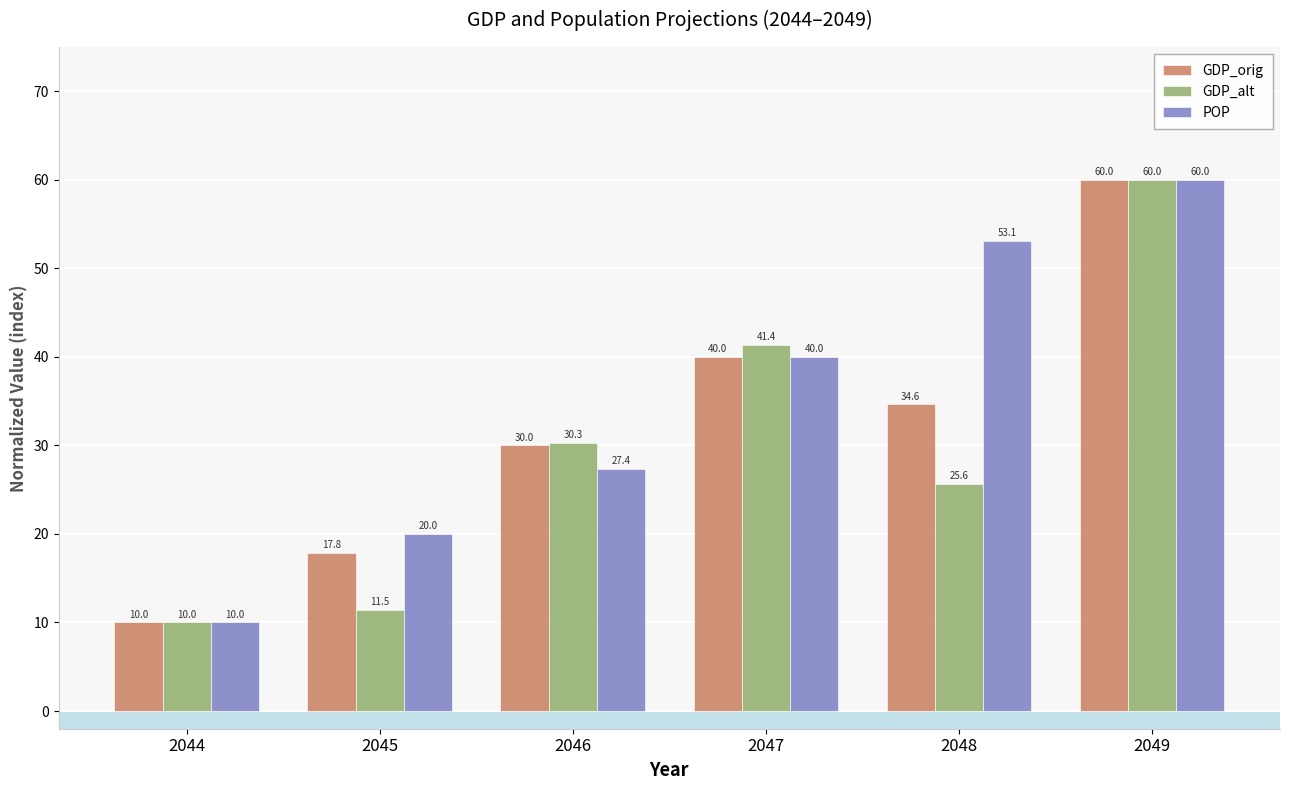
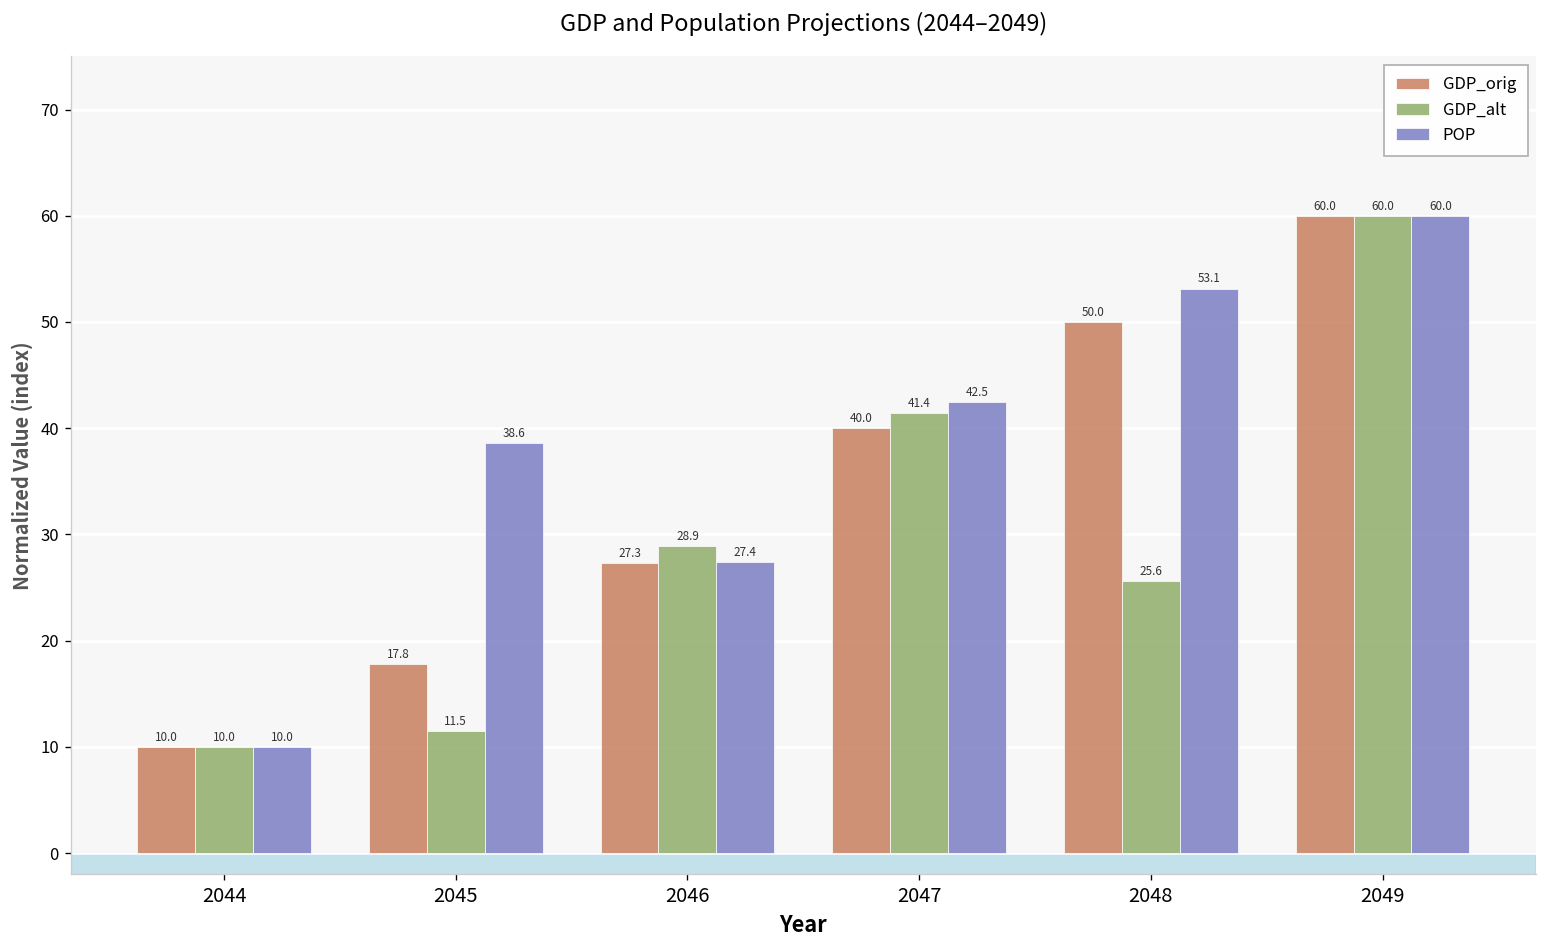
  {
    "GDP_orig": {
      "2044": 10.0,
      "2045": 17.8,
-     "2046": 30.0,
+     "2046": 27.3,
      "2047": 40.0,
-     "2048": 34.6,
+     "2048": 50.0,
      "2049": 60.0
    },
    "GDP_alt": {
      "2044": 10.0,
      "2045": 11.5,
-     "2046": 30.3,
+     "2046": 28.9,
      "2047": 41.4,
      "2048": 25.6,
      "2049": 60.0
    },
    "POP": {
      "2044": 10.0,
-     "2045": 20.0,
+     "2045": 38.6,
      "2046": 27.4,
-     "2047": 40.0,
+     "2047": 42.5,
      "2048": 53.1,
      "2049": 60.0
    }
  }
